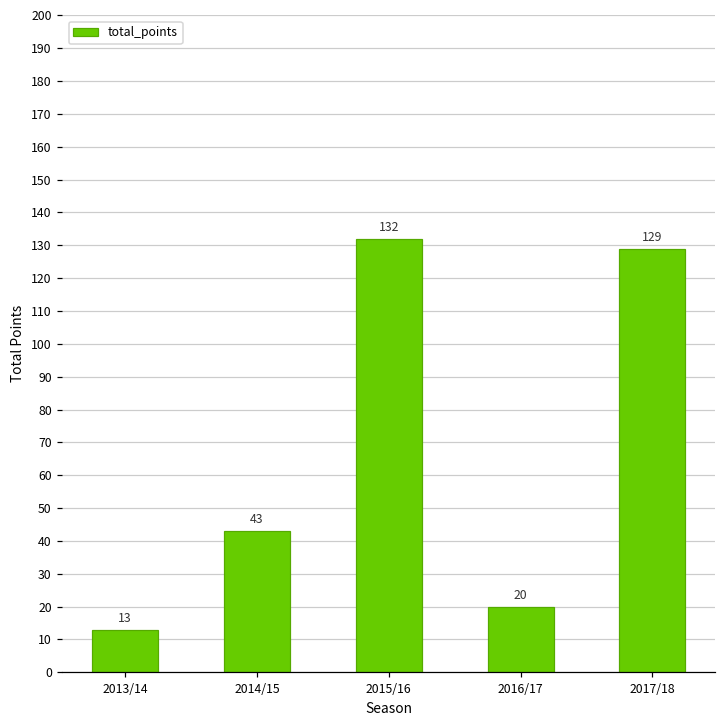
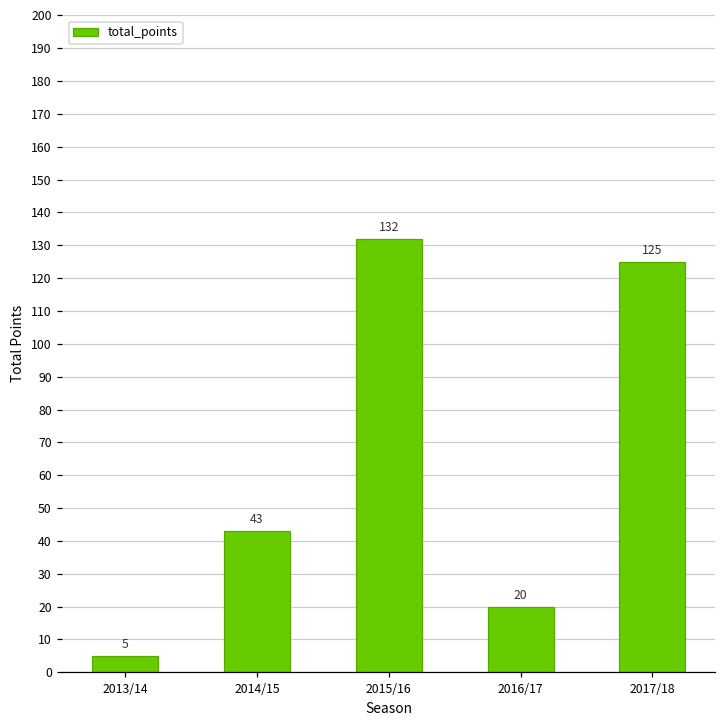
  {
-   "2013/14": 13,
+   "2013/14": 5,
    "2014/15": 43,
    "2015/16": 132,
    "2016/17": 20,
-   "2017/18": 129
+   "2017/18": 125
  }
